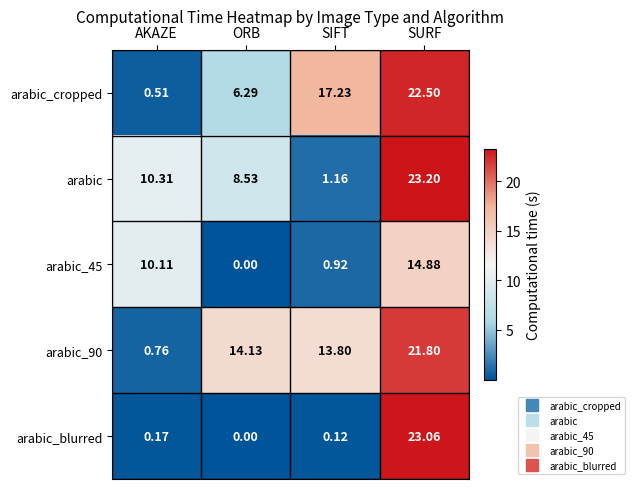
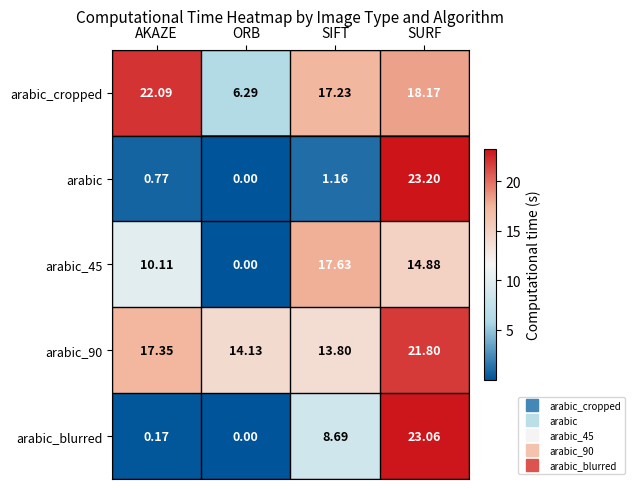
  {
    "arabic_cropped": {
-     "AKAZE": 0.51,
+     "AKAZE": 22.09,
      "ORB": 6.29,
      "SIFT": 17.23,
-     "SURF": 22.50
+     "SURF": 18.17
    },
    "arabic": {
-     "AKAZE": 10.31,
-     "ORB": 8.53,
+     "AKAZE": 0.77,
+     "ORB": 0.00,
      "SIFT": 1.16,
      "SURF": 23.20
    },
    "arabic_45": {
      "AKAZE": 10.11,
      "ORB": 0.00,
-     "SIFT": 0.92,
+     "SIFT": 17.63,
      "SURF": 14.88
    },
    "arabic_90": {
-     "AKAZE": 0.76,
+     "AKAZE": 17.35,
      "ORB": 14.13,
      "SIFT": 13.80,
      "SURF": 21.80
    },
    "arabic_blurred": {
      "AKAZE": 0.17,
      "ORB": 0.00,
-     "SIFT": 0.12,
+     "SIFT": 8.69,
      "SURF": 23.06
    }
  }
